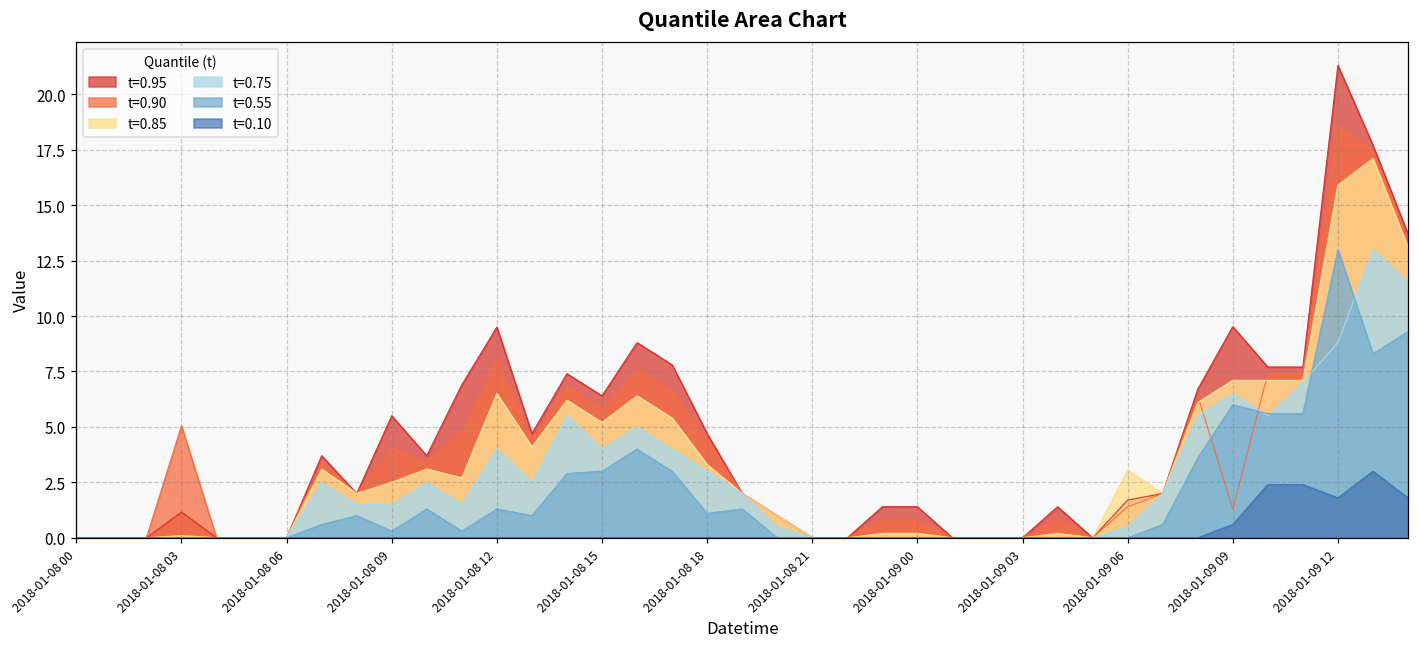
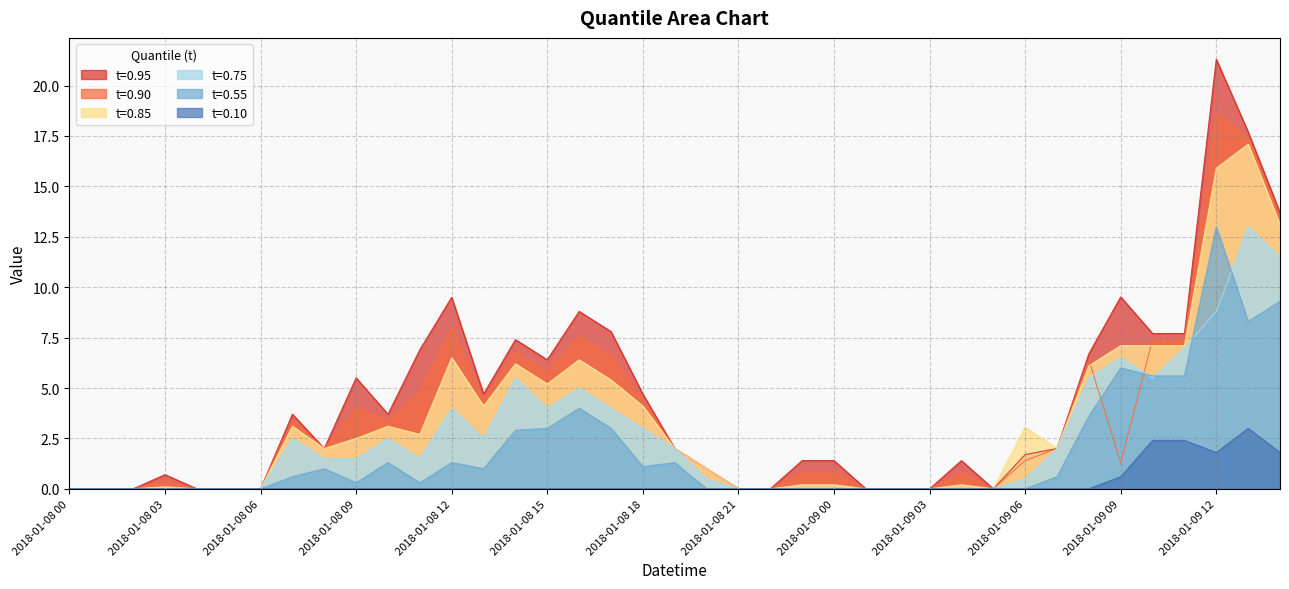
  {
    "t=0.95": {
-     "2018-01-08 03": 1.2,
+     "2018-01-08 03": 0.7,
      "2018-01-08 09": 5.5,
      "2018-01-08 12": 9.5,
      "2018-01-08 15": 6.4,
      "2018-01-08 18": 4.7,
      "2018-01-09 00": 1.4,
      "2018-01-09 06": 1.7,
      "2018-01-09 09": 9.5,
      "2018-01-09 12": 21.3
    },
    "t=0.90": {
-     "2018-01-08 03": 5.0,
+     "2018-01-08 03": 0.4,
      "2018-01-08 09": 4.0,
      "2018-01-08 12": 8.0,
      "2018-01-08 15": 5.8,
      "2018-01-08 18": 4.4,
      "2018-01-09 00": 0.8,
      "2018-01-09 06": 1.4,
      "2018-01-09 09": 1.3,
      "2018-01-09 12": 18.6
    },
    "t=0.85": {
      "2018-01-08 09": 2.5,
      "2018-01-08 12": 6.5,
      "2018-01-08 15": 5.2,
-     "2018-01-08 18": 3.3,
+     "2018-01-08 18": 4.1,
      "2018-01-09 00": 0.2,
      "2018-01-09 06": 3.1,
      "2018-01-09 09": 7.1,
      "2018-01-09 12": 15.9
    },
    "t=0.75": {
      "2018-01-08 09": 1.5,
      "2018-01-08 12": 4.0,
      "2018-01-08 15": 4.0,
      "2018-01-08 18": 3.0,
      "2018-01-09 06": 0.5,
      "2018-01-09 09": 6.5,
      "2018-01-09 12": 8.8
    },
    "t=0.55": {
      "2018-01-08 09": 0.3,
      "2018-01-08 12": 1.3,
      "2018-01-08 15": 3.0,
      "2018-01-08 18": 1.1,
      "2018-01-09 09": 6.0,
      "2018-01-09 12": 13.0
    },
    "t=0.10": {
      "2018-01-08 09": 0.0,
      "2018-01-08 12": 0.0,
      "2018-01-08 15": 0.0,
      "2018-01-08 18": 0.0,
      "2018-01-09 09": 0.6,
      "2018-01-09 12": 1.8
    }
  }
